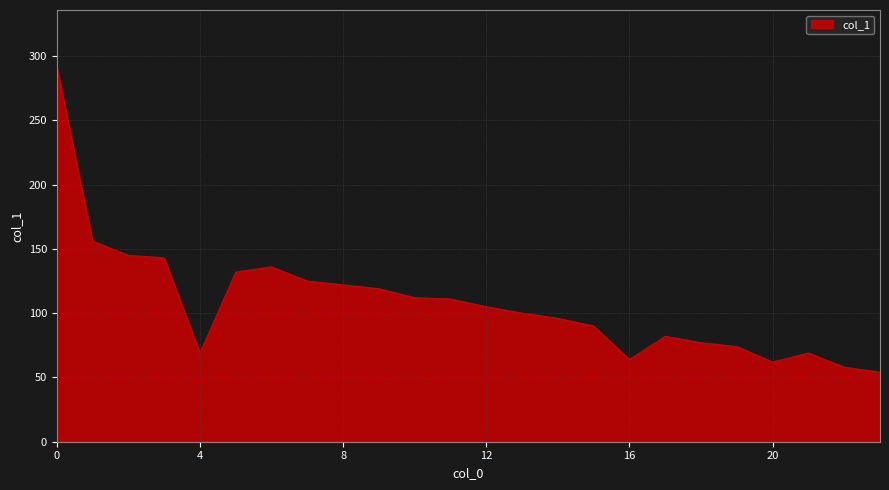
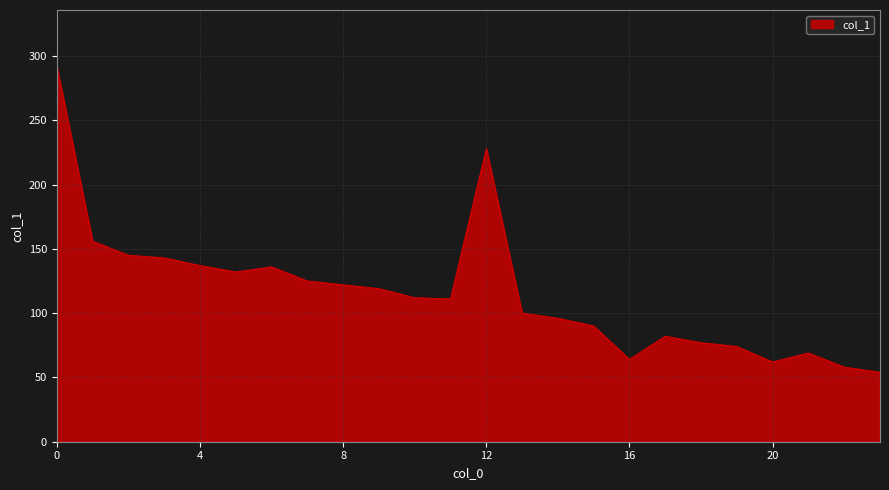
  {
    "0": 292,
-   "4": 69,
+   "4": 137,
    "8": 122,
-   "12": 105,
+   "12": 228,
    "16": 64,
    "20": 62
  }
